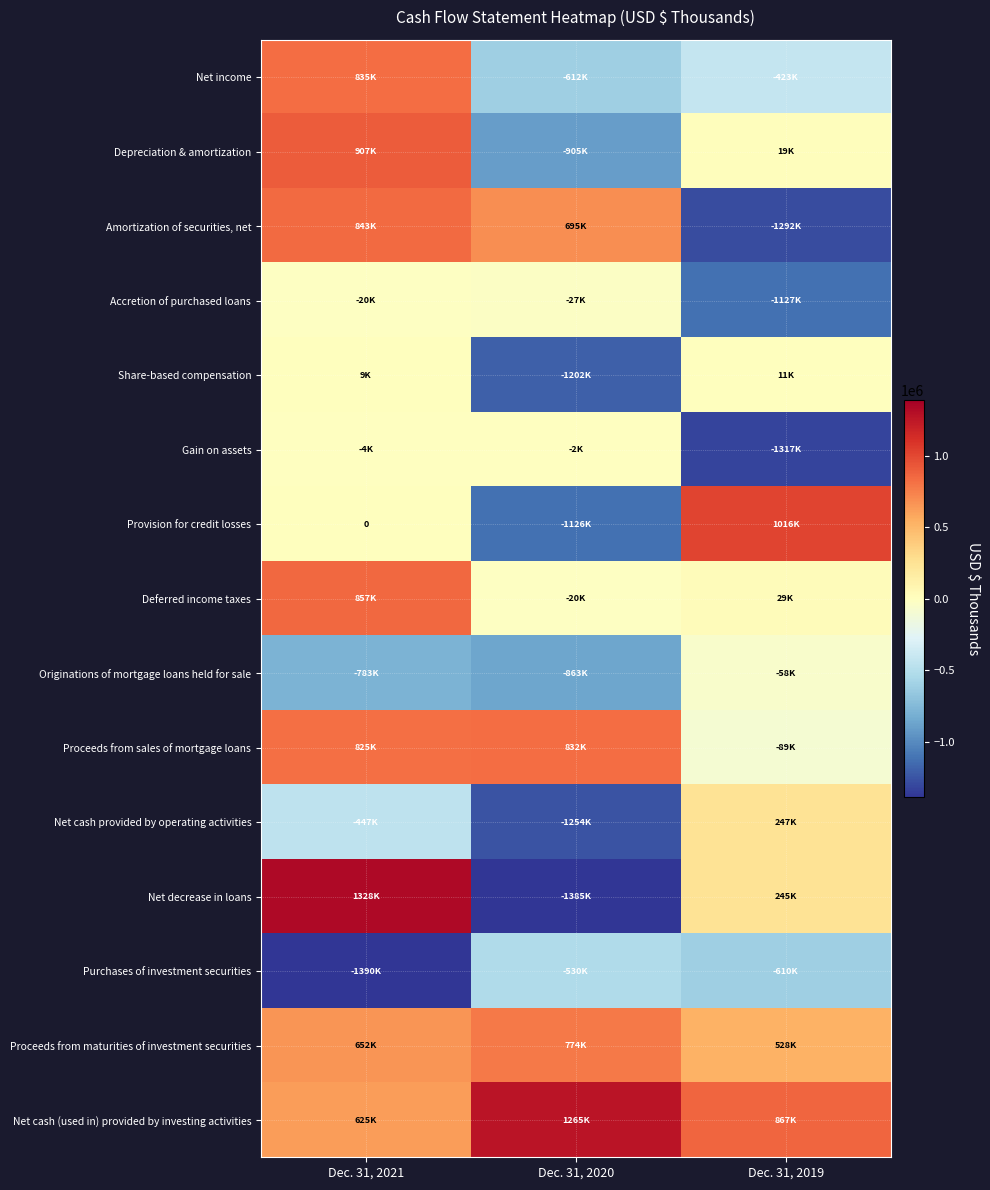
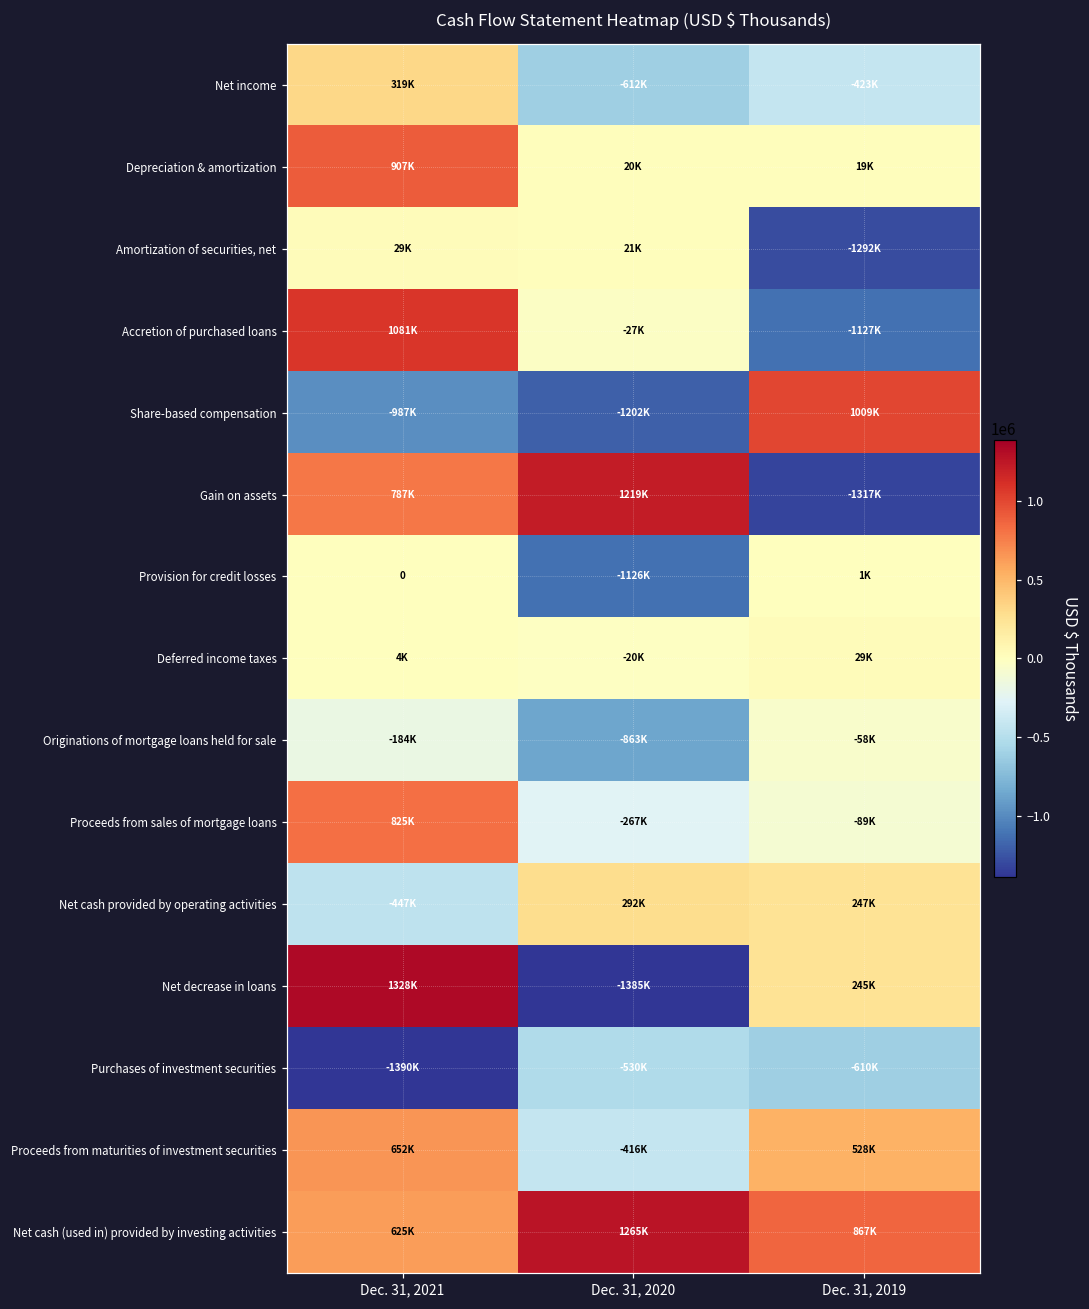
  {
    "Net income": {
-     "Dec. 31, 2021": "835K",
+     "Dec. 31, 2021": "319K",
      "Dec. 31, 2020": "-612K",
      "Dec. 31, 2019": "-423K"
    },
    "Depreciation & amortization": {
      "Dec. 31, 2021": "907K",
-     "Dec. 31, 2020": "-905K",
+     "Dec. 31, 2020": "20K",
      "Dec. 31, 2019": "19K"
    },
    "Amortization of securities, net": {
-     "Dec. 31, 2021": "843K",
-     "Dec. 31, 2020": "695K",
+     "Dec. 31, 2021": "29K",
+     "Dec. 31, 2020": "21K",
      "Dec. 31, 2019": "-1292K"
    },
    "Accretion of purchased loans": {
-     "Dec. 31, 2021": "-20K",
+     "Dec. 31, 2021": "1081K",
      "Dec. 31, 2020": "-27K",
      "Dec. 31, 2019": "-1127K"
    },
    "Share-based compensation": {
-     "Dec. 31, 2021": "9K",
+     "Dec. 31, 2021": "-987K",
      "Dec. 31, 2020": "-1202K",
-     "Dec. 31, 2019": "11K"
+     "Dec. 31, 2019": "1009K"
    },
    "Gain on assets": {
-     "Dec. 31, 2021": "-4K",
-     "Dec. 31, 2020": "-2K",
+     "Dec. 31, 2021": "787K",
+     "Dec. 31, 2020": "1219K",
      "Dec. 31, 2019": "-1317K"
    },
    "Provision for credit losses": {
      "Dec. 31, 2021": "0",
      "Dec. 31, 2020": "-1126K",
-     "Dec. 31, 2019": "1016K"
+     "Dec. 31, 2019": "1K"
    },
    "Deferred income taxes": {
-     "Dec. 31, 2021": "857K",
+     "Dec. 31, 2021": "4K",
      "Dec. 31, 2020": "-20K",
      "Dec. 31, 2019": "29K"
    },
    "Originations of mortgage loans held for sale": {
-     "Dec. 31, 2021": "-783K",
+     "Dec. 31, 2021": "-184K",
      "Dec. 31, 2020": "-863K",
      "Dec. 31, 2019": "-58K"
    },
    "Proceeds from sales of mortgage loans": {
      "Dec. 31, 2021": "825K",
-     "Dec. 31, 2020": "832K",
+     "Dec. 31, 2020": "-267K",
      "Dec. 31, 2019": "-89K"
    },
    "Net cash provided by operating activities": {
      "Dec. 31, 2021": "-447K",
-     "Dec. 31, 2020": "-1254K",
+     "Dec. 31, 2020": "292K",
      "Dec. 31, 2019": "247K"
    },
    "Net decrease in loans": {
      "Dec. 31, 2021": "1328K",
      "Dec. 31, 2020": "-1385K",
      "Dec. 31, 2019": "245K"
    },
    "Purchases of investment securities": {
      "Dec. 31, 2021": "-1390K",
      "Dec. 31, 2020": "-530K",
      "Dec. 31, 2019": "-610K"
    },
    "Proceeds from maturities of investment securities": {
      "Dec. 31, 2021": "652K",
-     "Dec. 31, 2020": "774K",
+     "Dec. 31, 2020": "-416K",
      "Dec. 31, 2019": "528K"
    },
    "Net cash (used in) provided by investing activities": {
      "Dec. 31, 2021": "625K",
      "Dec. 31, 2020": "1265K",
      "Dec. 31, 2019": "867K"
    }
  }
